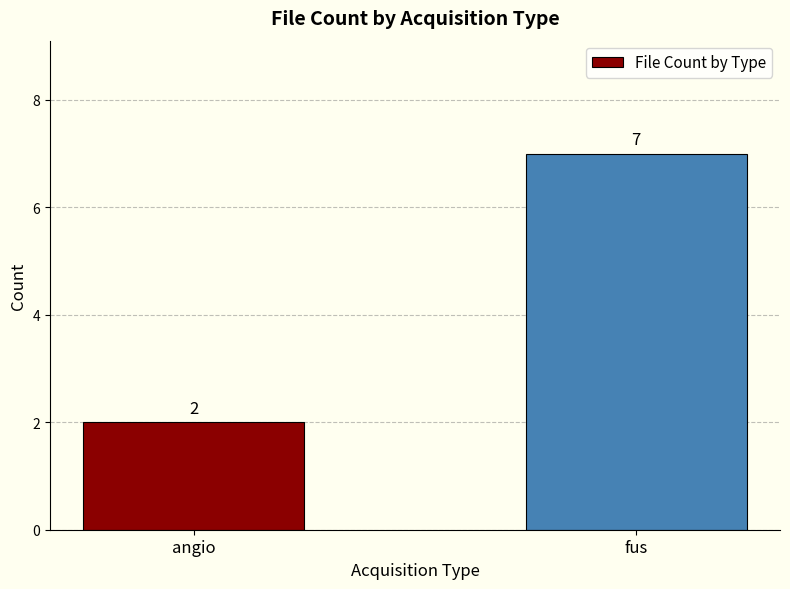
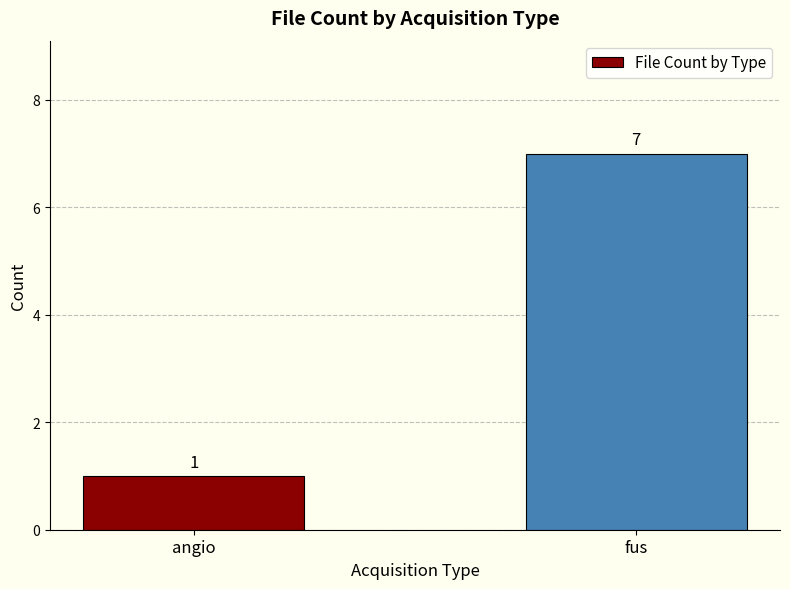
  {
-   "angio": 2,
+   "angio": 1,
    "fus": 7
  }
